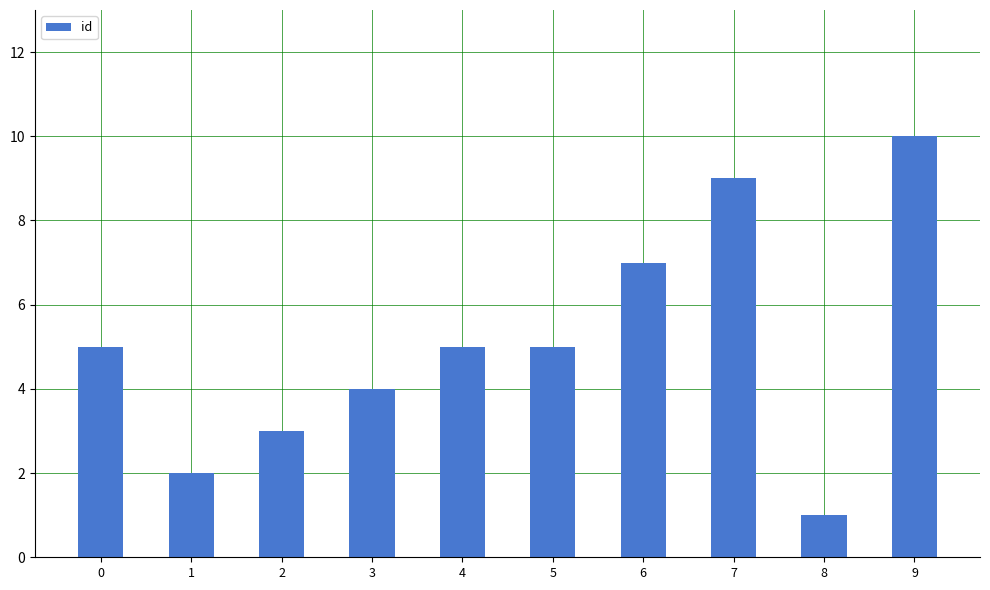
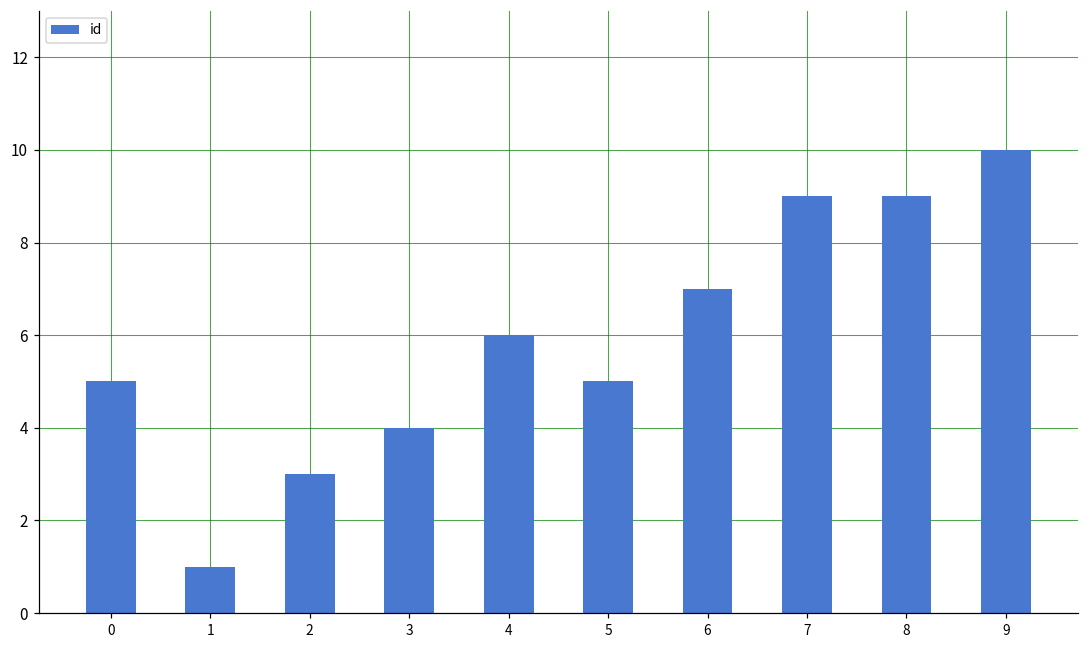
  {
    "0": 5,
-   "1": 2,
+   "1": 1,
    "2": 3,
    "3": 4,
-   "4": 5,
+   "4": 6,
    "5": 5,
    "6": 7,
    "7": 9,
-   "8": 1,
+   "8": 9,
    "9": 10
  }
